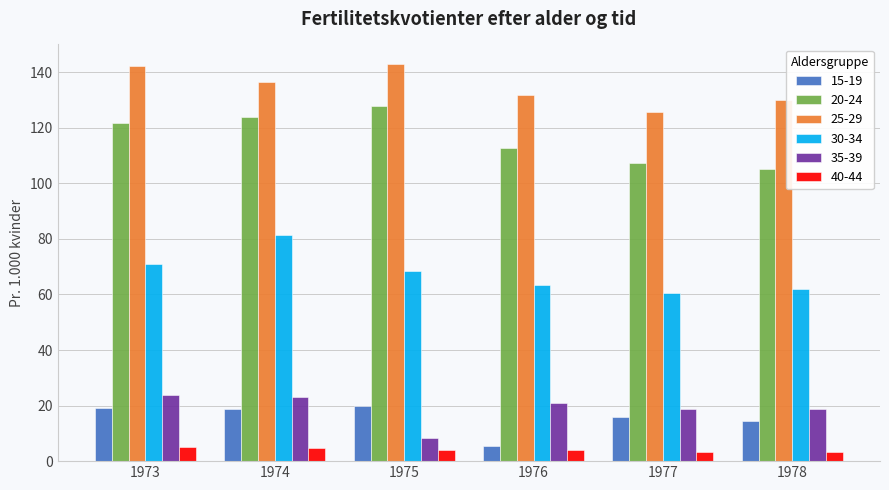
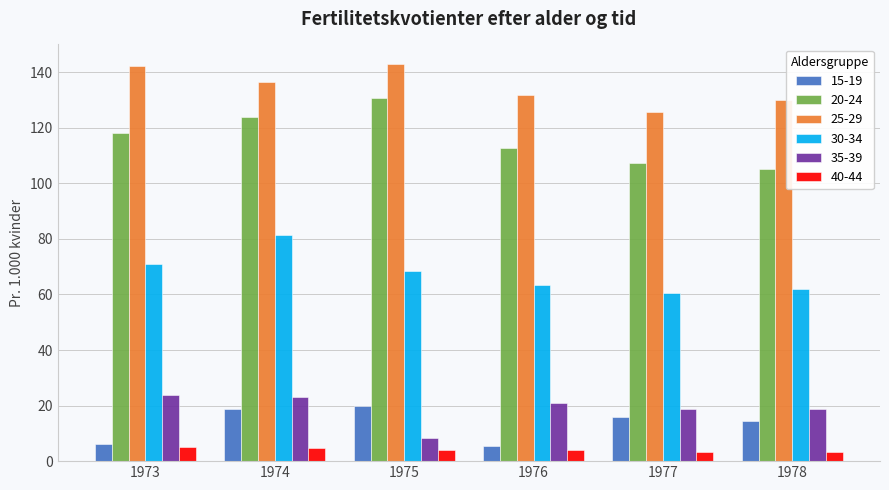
  {
    "15-19": {
-     "1973": 19,
+     "1973": 6,
      "1974": 19,
      "1975": 20,
      "1976": 6,
      "1977": 16,
      "1978": 14
    },
    "20-24": {
-     "1973": 122,
+     "1973": 118,
      "1974": 124,
-     "1975": 128,
+     "1975": 131,
      "1976": 113,
      "1977": 107,
      "1978": 105
    },
    "25-29": {
      "1973": 142,
      "1974": 136,
      "1975": 143,
      "1976": 132,
      "1977": 126,
      "1978": 130
    },
    "30-34": {
      "1973": 71,
      "1974": 81,
      "1975": 68,
      "1976": 63,
      "1977": 61,
      "1978": 62
    },
    "35-39": {
      "1973": 24,
      "1974": 23,
      "1975": 8,
      "1976": 21,
      "1977": 19,
      "1978": 19
    },
    "40-44": {
      "1973": 5,
      "1974": 5,
      "1975": 4,
      "1976": 4,
      "1977": 3,
      "1978": 3
    }
  }
